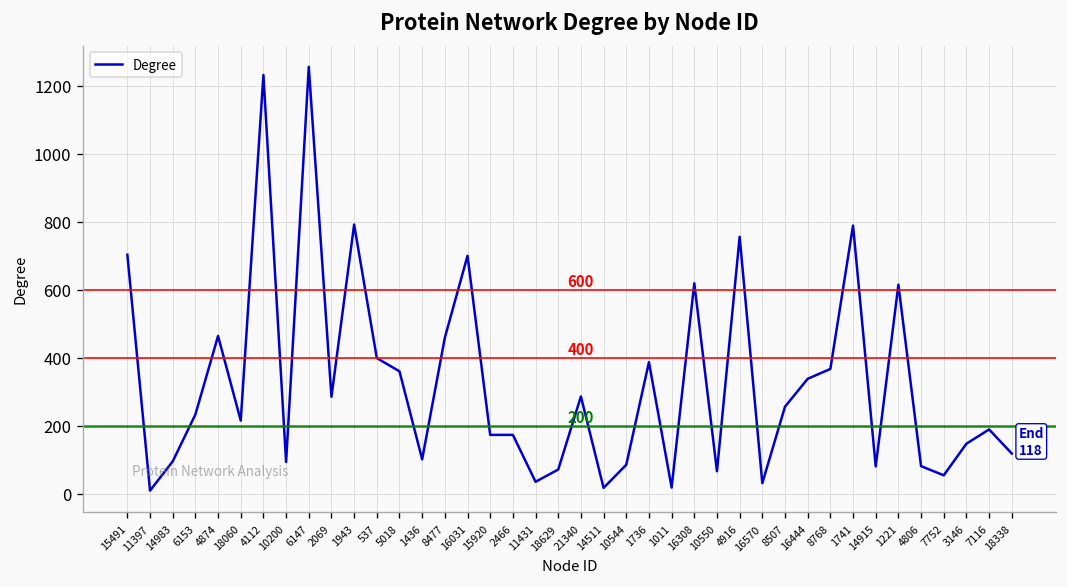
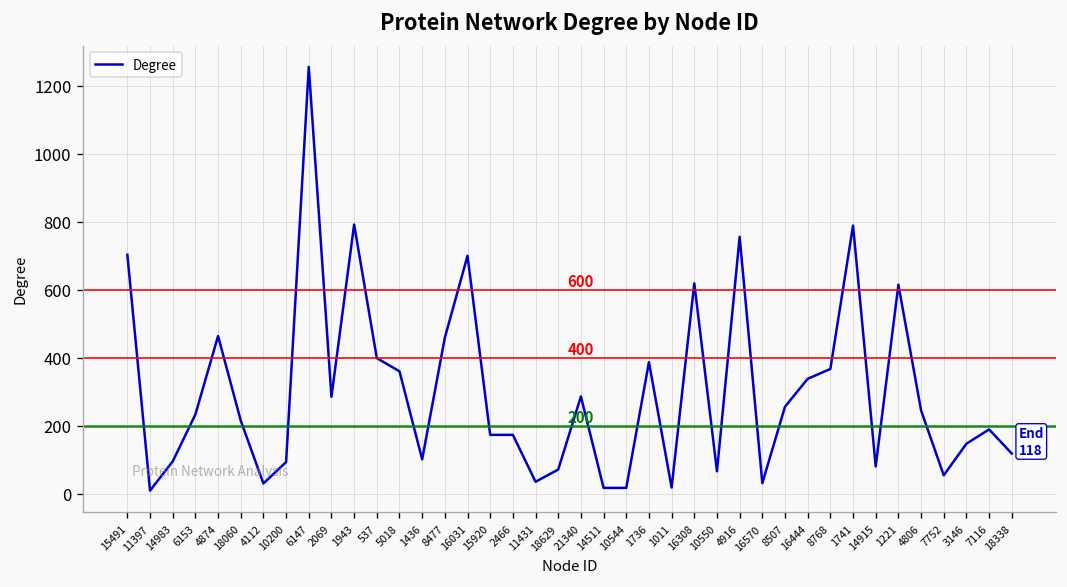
  {
    "15491": 700,
    "11397": 10,
    "14983": 100,
    "6153": 230,
    "4874": 460,
    "18060": 220,
-   "4112": 1230,
+   "4112": 30,
    "10200": 90,
    "6147": 1260,
    "2069": 290,
    "1943": 790,
    "537": 400,
    "5018": 360,
    "1436": 100,
    "8477": 460,
    "16031": 700,
    "15920": 170,
    "2466": 170,
    "11431": 40,
    "18629": 70,
    "14511": 20,
-   "10544": 90,
+   "10544": 20,
    "1736": 390,
    "1011": 20,
    "16308": 620,
    "10550": 70,
    "4916": 760,
    "16570": 30,
    "8507": 260,
    "16444": 340,
    "8768": 370,
    "1741": 790,
    "14915": 80,
    "1221": 620,
-   "4806": 80,
+   "4806": 250,
    "7752": 50,
    "3146": 150,
    "7116": 190
  }
